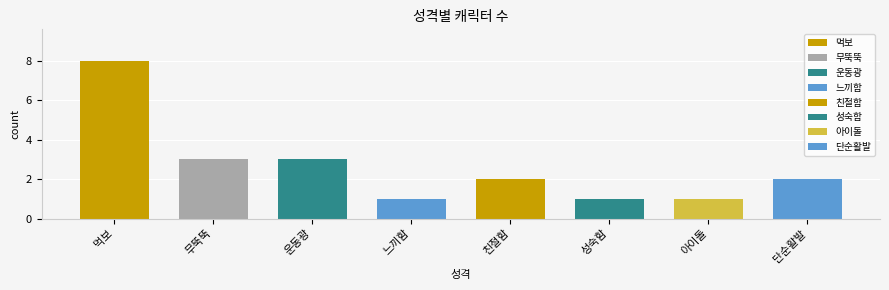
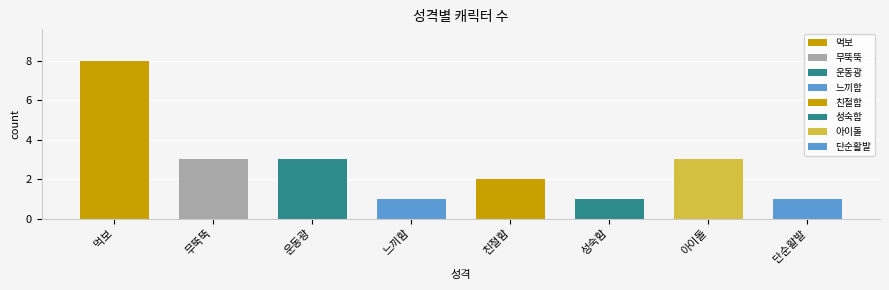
  {
    "먹보": 8,
    "무뚝뚝": 3,
    "운동광": 3,
    "느끼함": 1,
    "친절함": 2,
    "성숙함": 1,
-   "아이돌": 1,
-   "단순활발": 2
+   "아이돌": 3,
+   "단순활발": 1
  }
